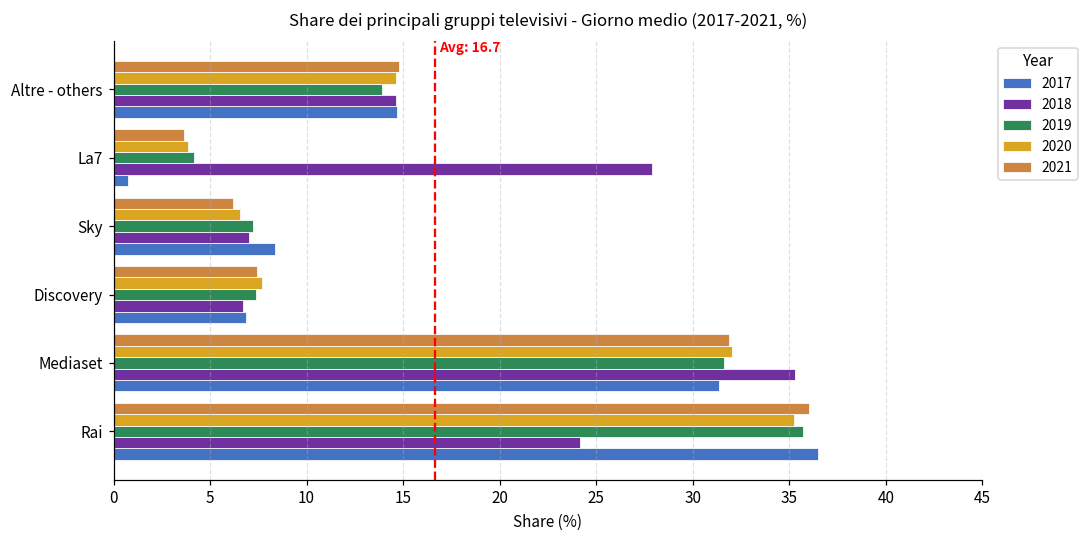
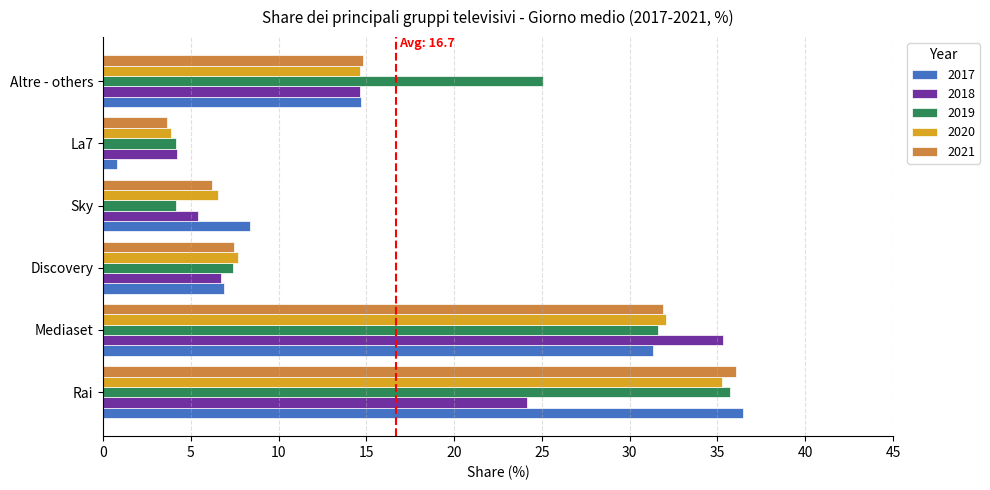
  {
    "2017": {
      "Altre - others": 14.7,
      "La7": 0.8,
      "Sky": 8.4,
      "Discovery": 6.9,
      "Mediaset": 31.3,
      "Rai": 36.5
    },
    "2018": {
      "Altre - others": 14.6,
-     "La7": 27.9,
-     "Sky": 7.0,
+     "La7": 4.2,
+     "Sky": 5.4,
      "Discovery": 6.7,
      "Mediaset": 35.3,
      "Rai": 24.1
    },
    "2019": {
-     "Altre - others": 13.9,
+     "Altre - others": 25.1,
      "La7": 4.2,
-     "Sky": 7.2,
+     "Sky": 4.1,
      "Discovery": 7.4,
      "Mediaset": 31.6,
      "Rai": 35.7
    }
  }
